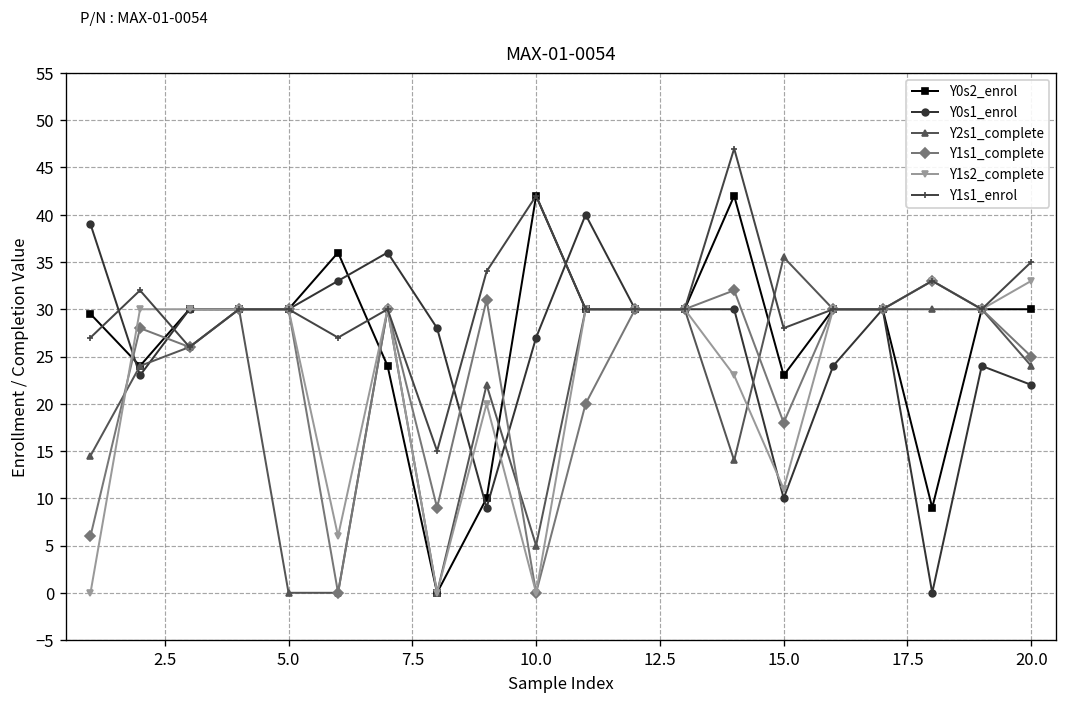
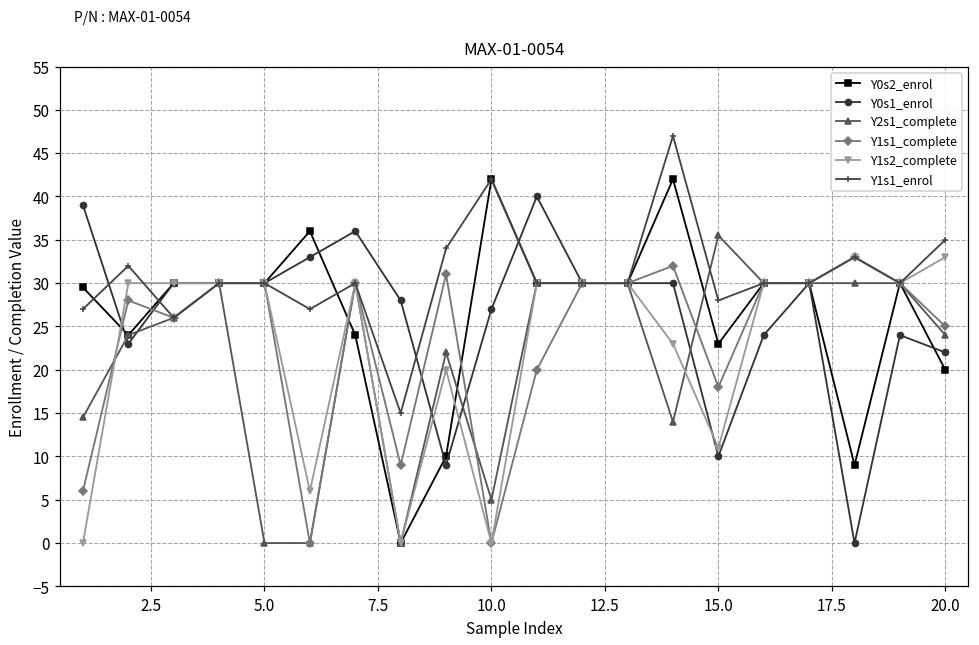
  {
    "Y0s2_enrol": {
      "15.0": 23,
-     "20.0": 30
+     "20.0": 20
    }
  }
